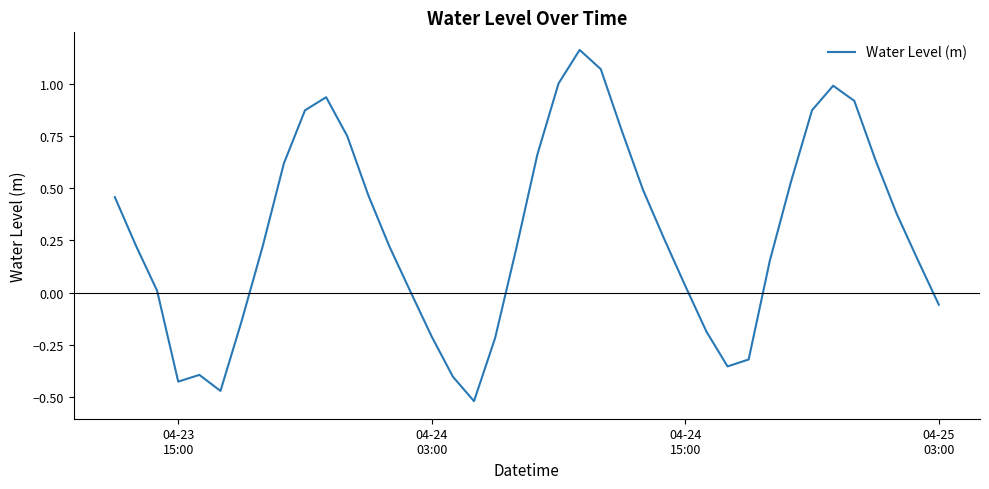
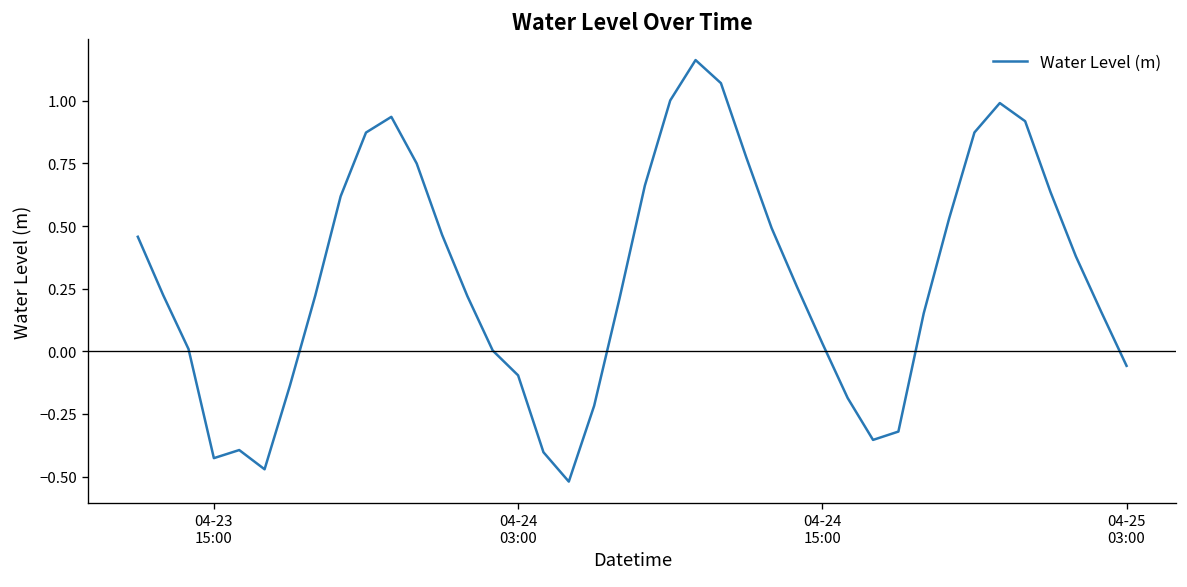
  {
    "04-23 15:00": -0.43,
-   "04-24 03:00": -0.21,
+   "04-24 03:00": -0.10,
    "04-24 15:00": 0.03,
    "04-25 03:00": -0.06
  }
